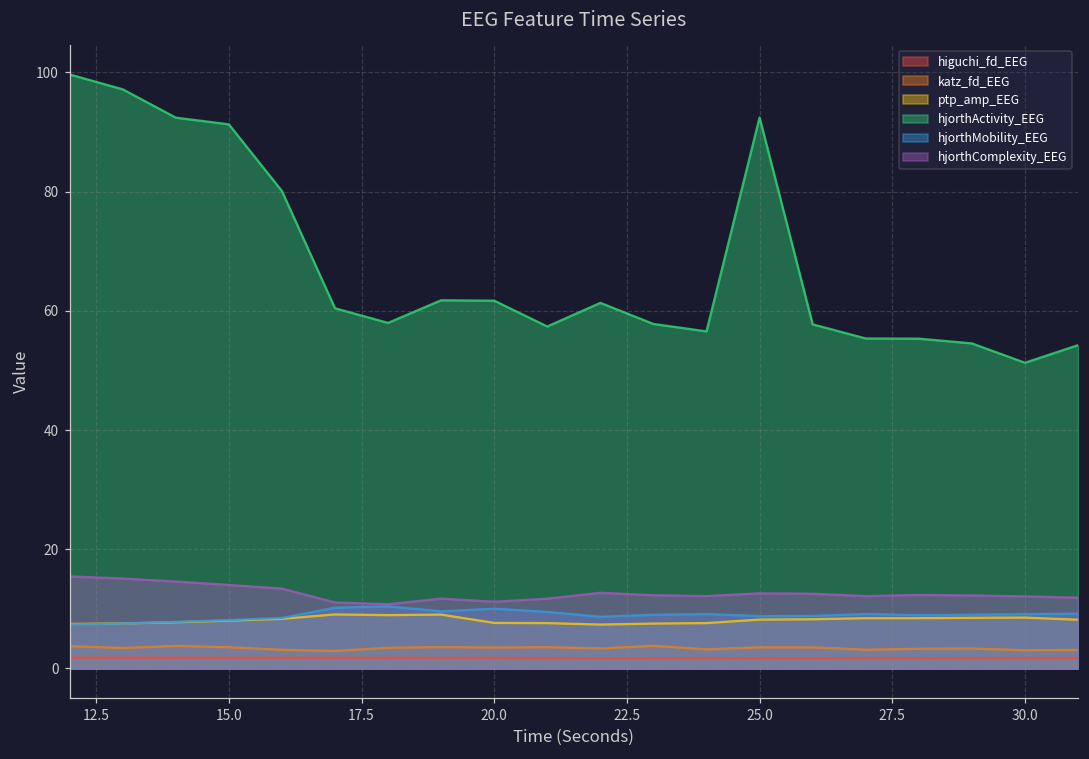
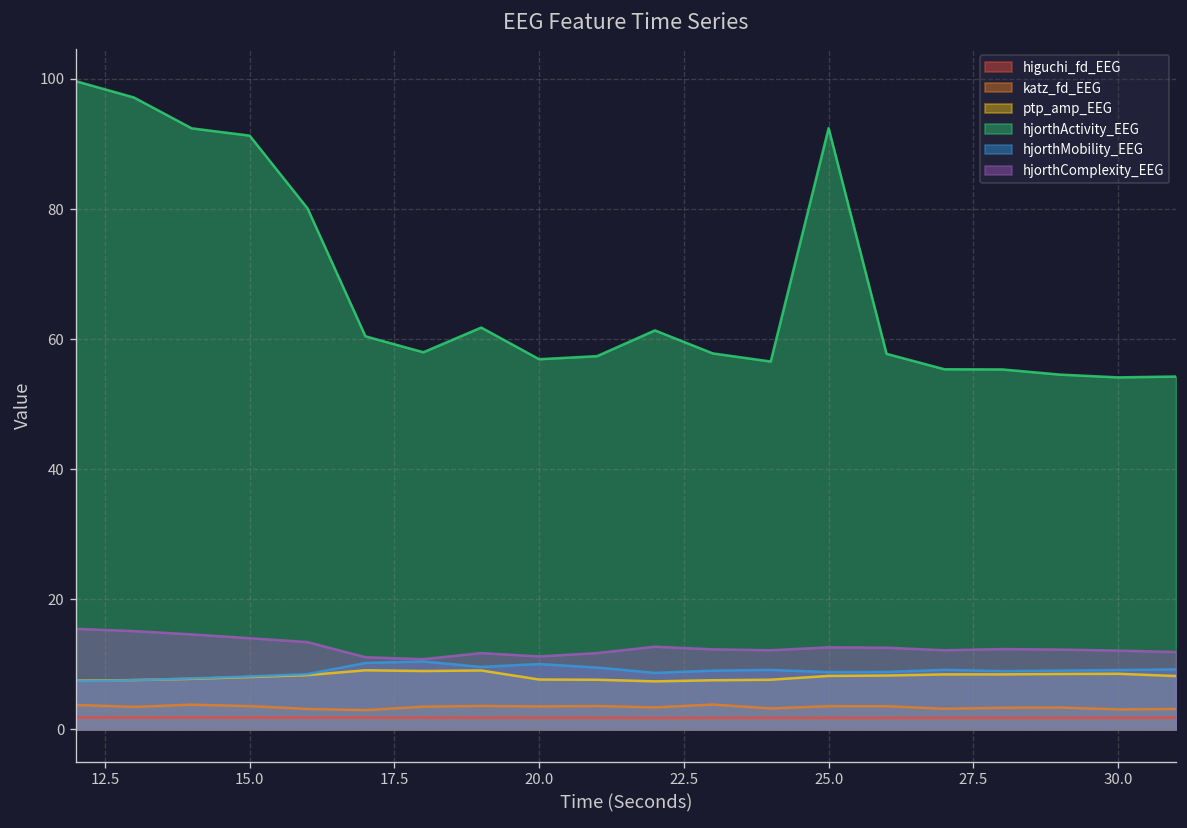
  {
    "hjorthActivity_EEG": {
      "15.0": 91,
-     "20.0": 62,
+     "20.0": 57,
      "25.0": 92,
-     "30.0": 51
+     "30.0": 54
    },
    "hjorthMobility_EEG": {
      "20.0": 10,
      "25.0": 9,
      "30.0": 9
    },
    "hjorthComplexity_EEG": {
      "15.0": 14,
      "20.0": 11,
      "25.0": 13,
      "30.0": 12
    }
  }
